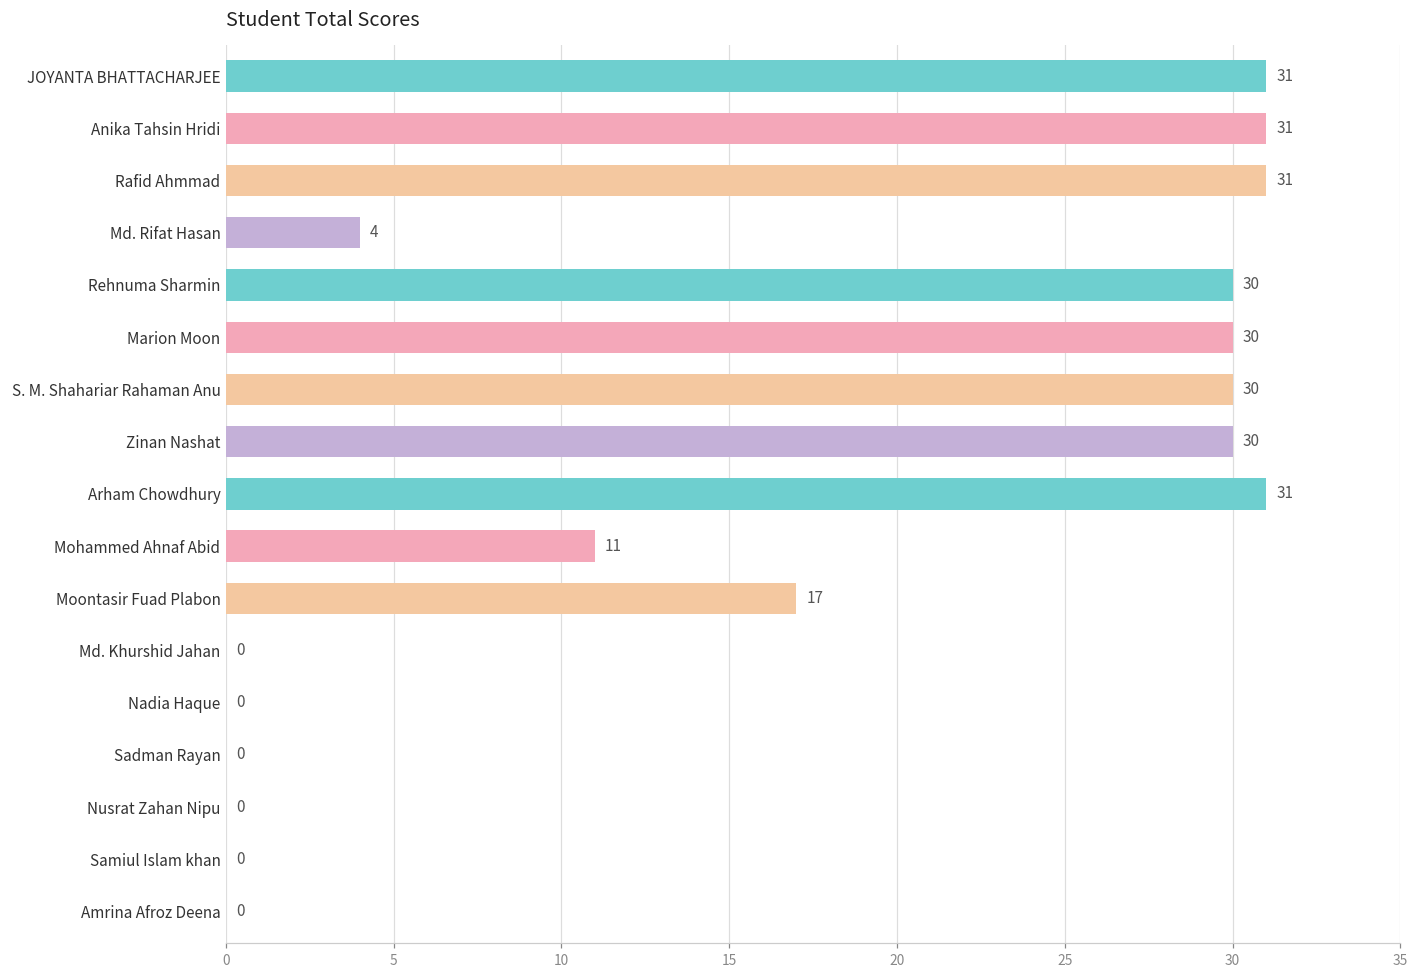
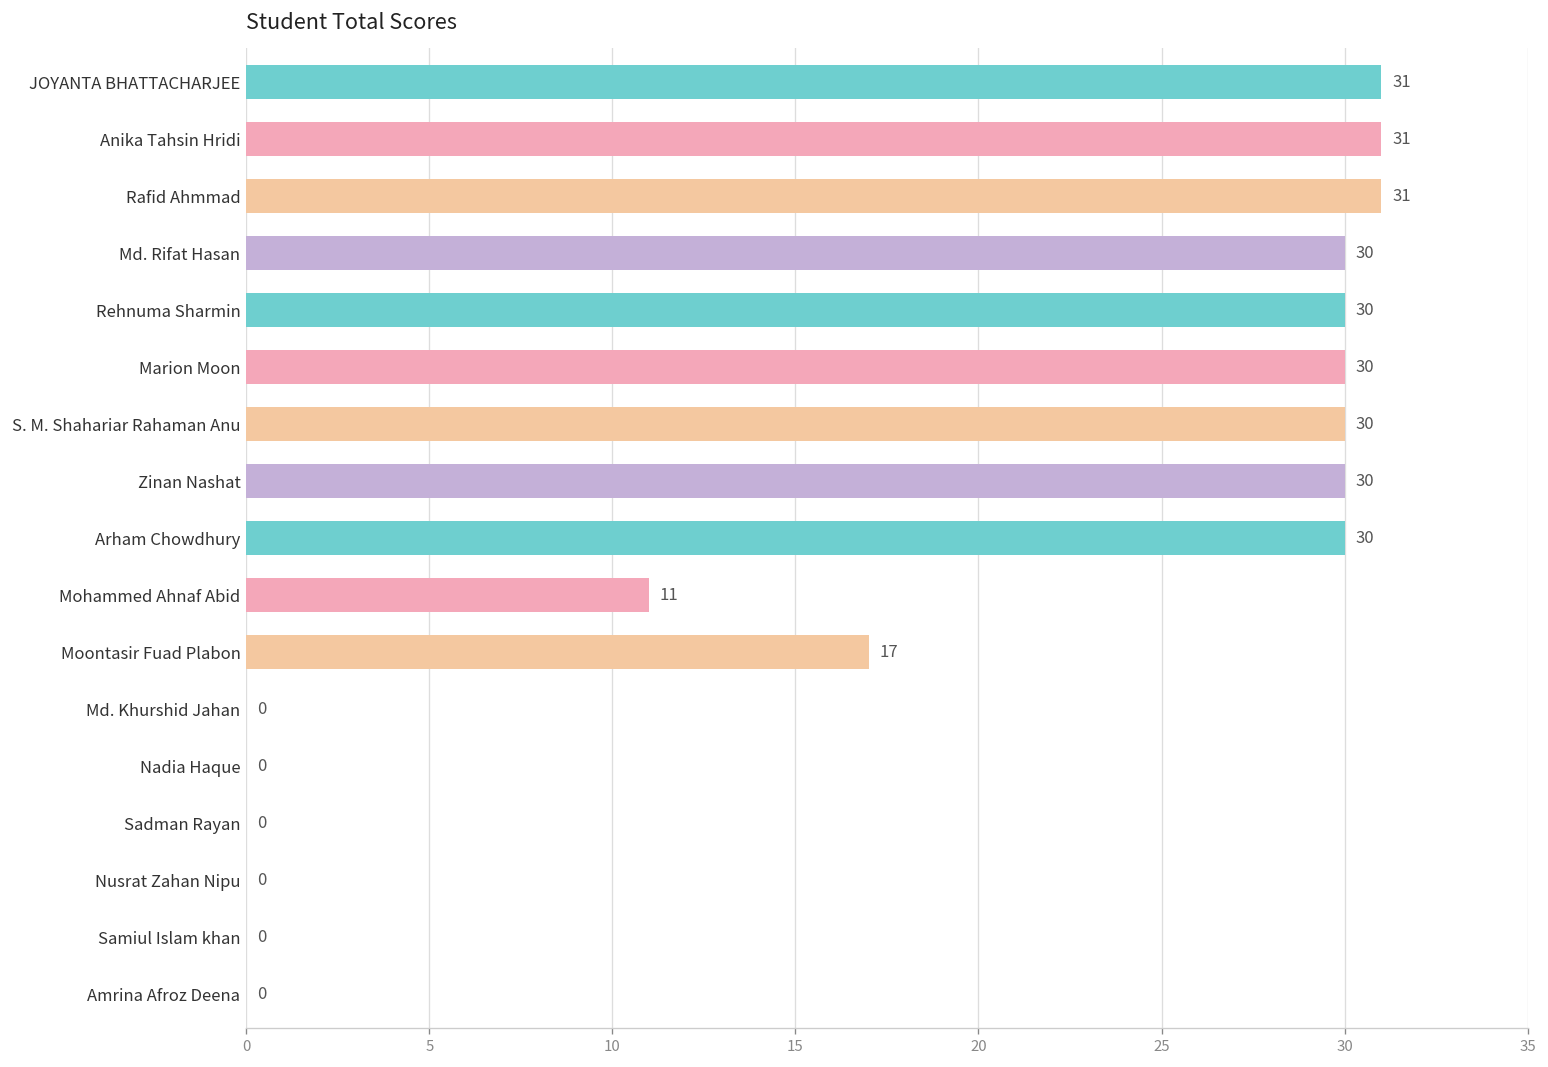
  {
    "JOYANTA BHATTACHARJEE": 31,
    "Anika Tahsin Hridi": 31,
    "Rafid Ahmmad": 31,
-   "Md. Rifat Hasan": 4,
+   "Md. Rifat Hasan": 30,
    "Rehnuma Sharmin": 30,
    "Marion Moon": 30,
    "S. M. Shahariar Rahaman Anu": 30,
    "Zinan Nashat": 30,
-   "Arham Chowdhury": 31,
+   "Arham Chowdhury": 30,
    "Mohammed Ahnaf Abid": 11,
    "Moontasir Fuad Plabon": 17,
    "Md. Khurshid Jahan": 0,
    "Nadia Haque": 0,
    "Sadman Rayan": 0,
    "Nusrat Zahan Nipu": 0,
    "Samiul Islam khan": 0,
    "Amrina Afroz Deena": 0
  }
